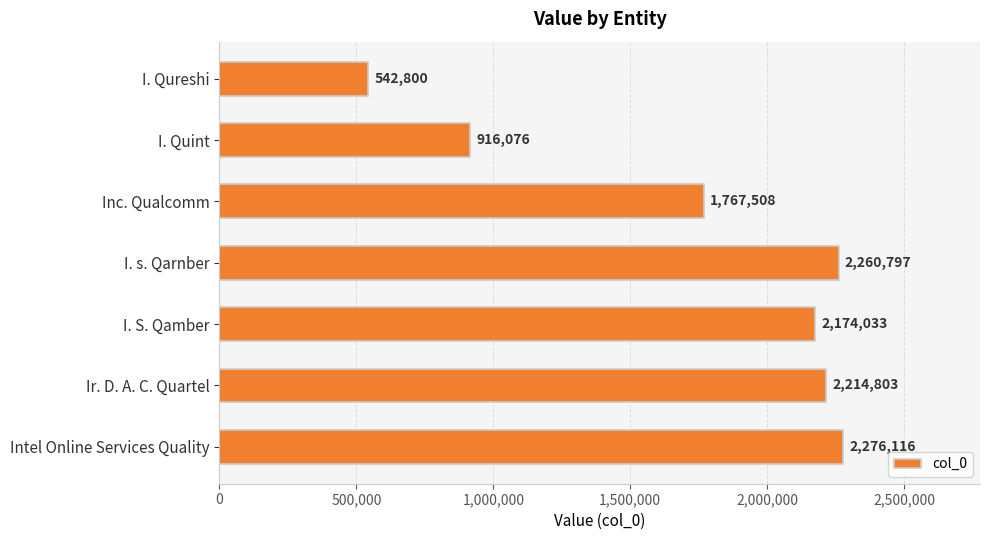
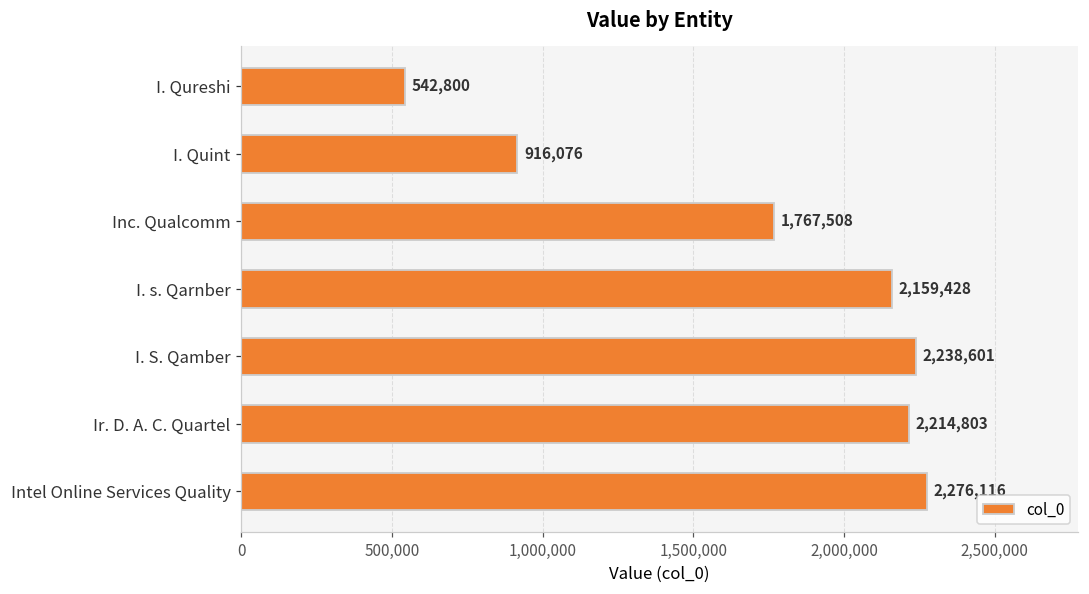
  {
    "I. Qureshi": "542,800",
    "I. Quint": "916,076",
    "Inc. Qualcomm": "1,767,508",
-   "I. s. Qarnber": "2,260,797",
-   "I. S. Qamber": "2,174,033",
+   "I. s. Qarnber": "2,159,428",
+   "I. S. Qamber": "2,238,601",
    "Ir. D. A. C. Quartel": "2,214,803"
  }
